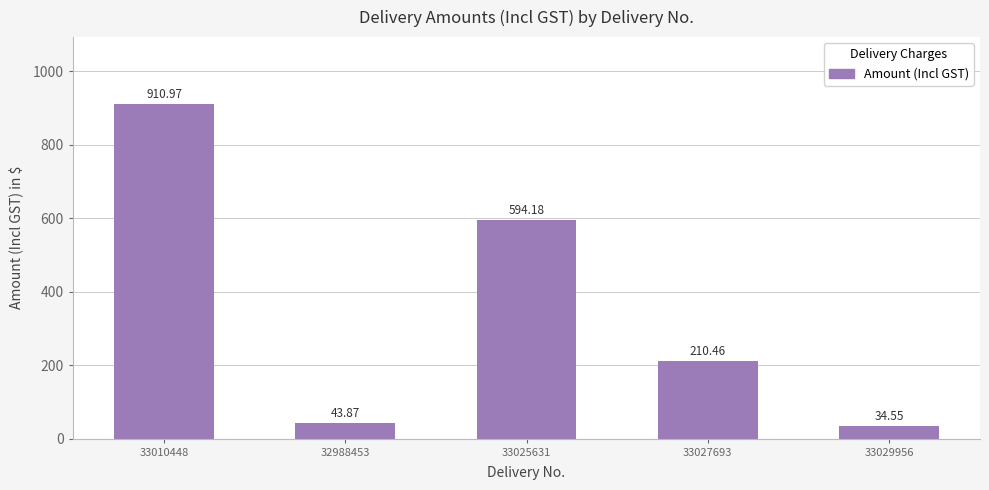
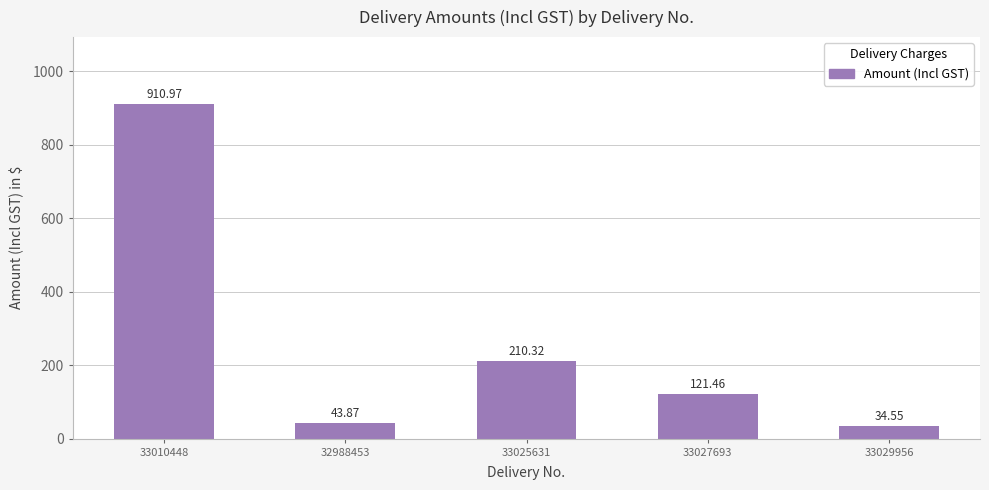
  {
    "33010448": 910.97,
    "32988453": 43.87,
-   "33025631": 594.18,
-   "33027693": 210.46,
+   "33025631": 210.32,
+   "33027693": 121.46,
    "33029956": 34.55
  }
